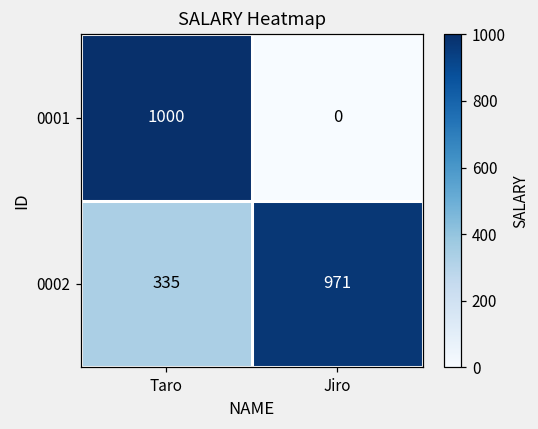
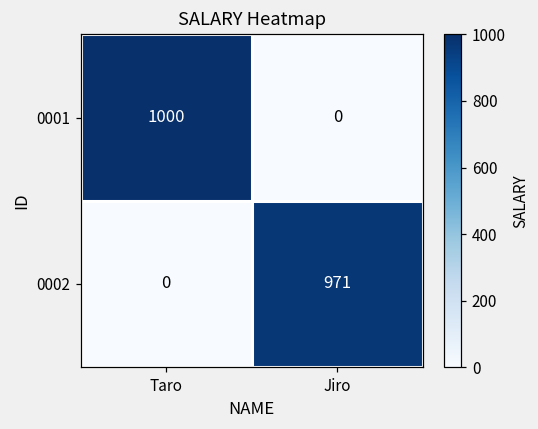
  {
    "0001": {
      "Taro": 1000,
      "Jiro": 0
    },
    "0002": {
-     "Taro": 335,
+     "Taro": 0,
      "Jiro": 971
    }
  }
